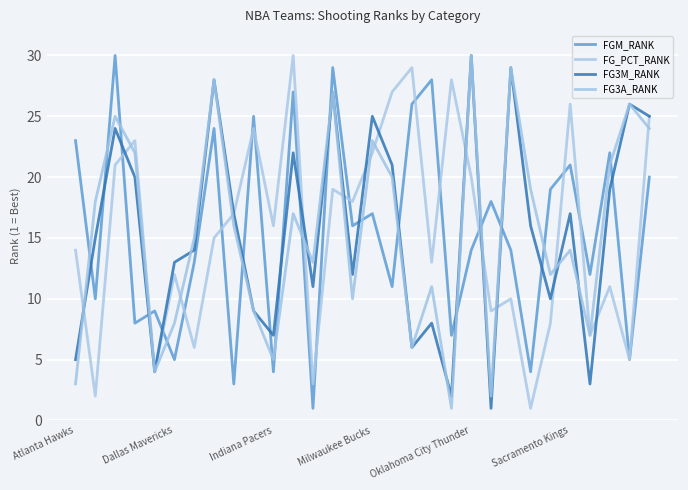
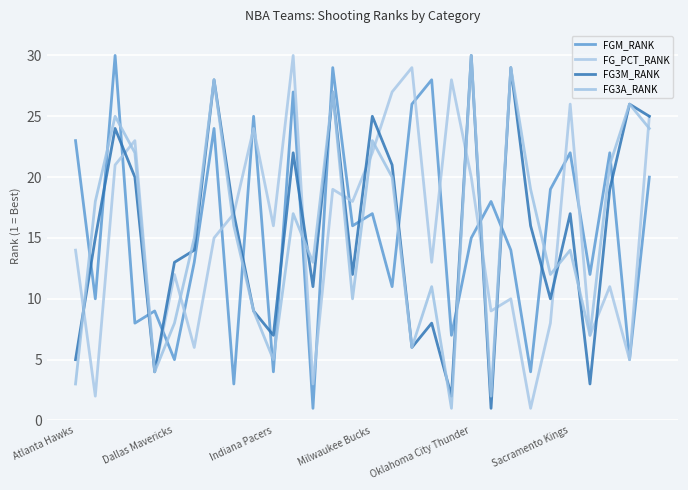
  {
    "FGM_RANK": {
      "Atlanta Hawks": 23,
      "Dallas Mavericks": 5,
      "Indiana Pacers": 4,
      "Milwaukee Bucks": 17,
-     "Oklahoma City Thunder": 14,
-     "Sacramento Kings": 21
+     "Oklahoma City Thunder": 15,
+     "Sacramento Kings": 22
    },
    "FG3M_RANK": {
      "Atlanta Hawks": 5,
      "Dallas Mavericks": 13,
      "Indiana Pacers": 7,
      "Milwaukee Bucks": 25,
      "Sacramento Kings": 17
    }
  }
